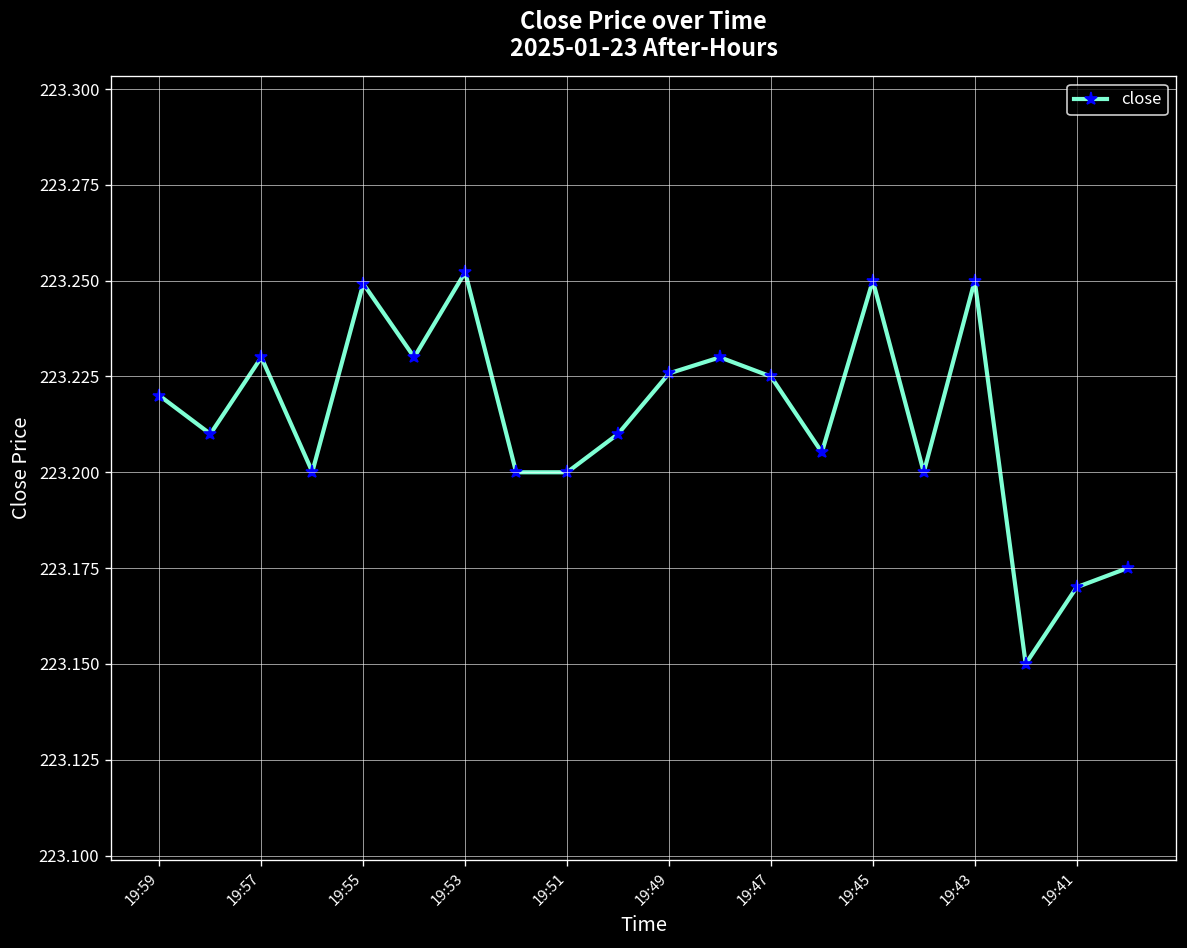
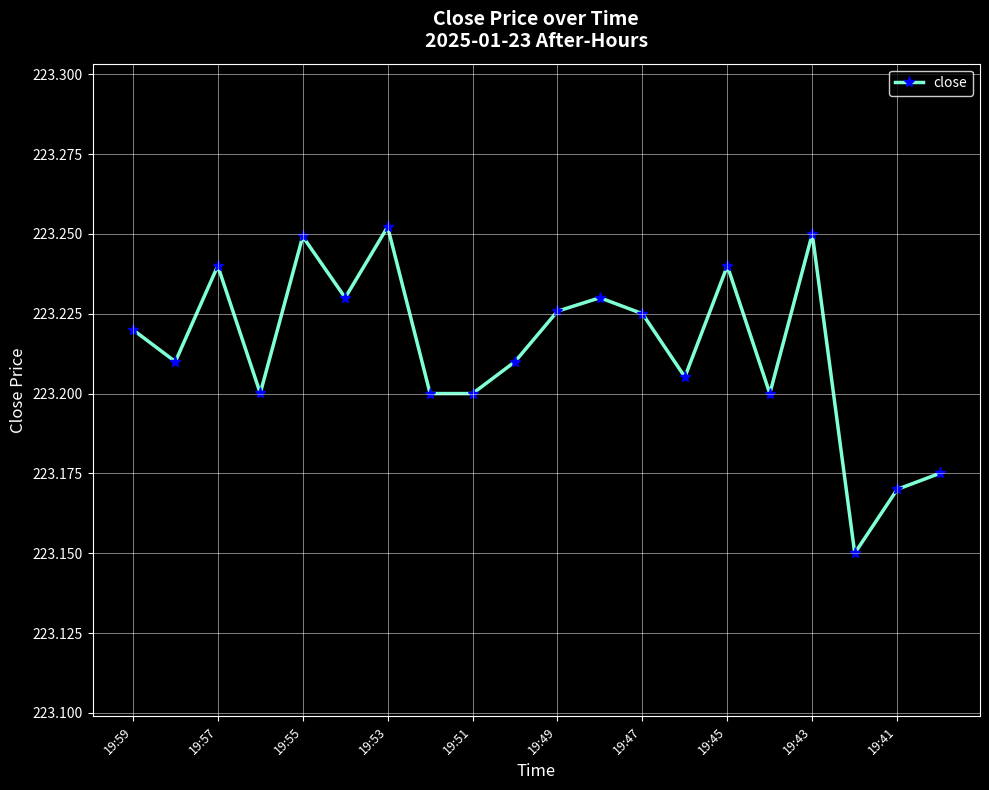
  {
    "19:59": 223.22,
-   "19:57": 223.23,
+   "19:57": 223.24,
    "19:55": 223.249,
    "19:53": 223.252,
    "19:51": 223.20,
    "19:49": 223.226,
    "19:47": 223.225,
-   "19:45": 223.25,
+   "19:45": 223.24,
    "19:43": 223.25,
    "19:41": 223.17
  }
